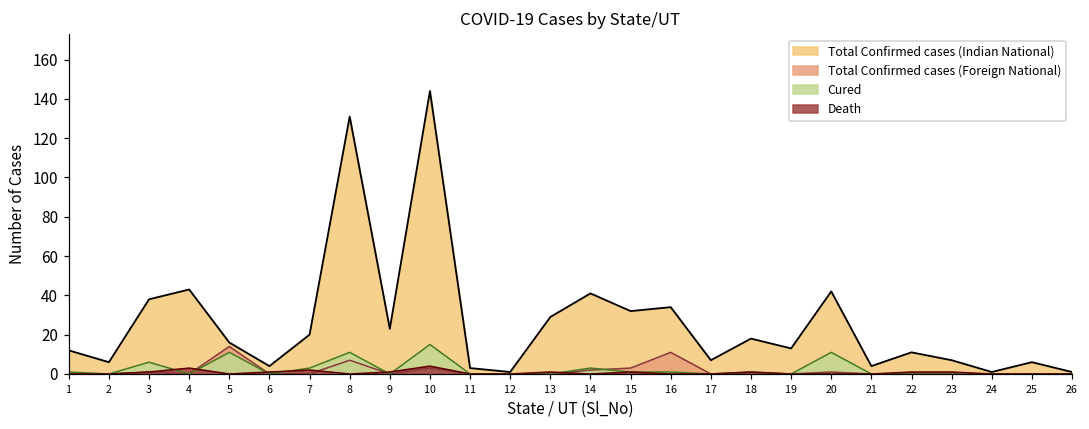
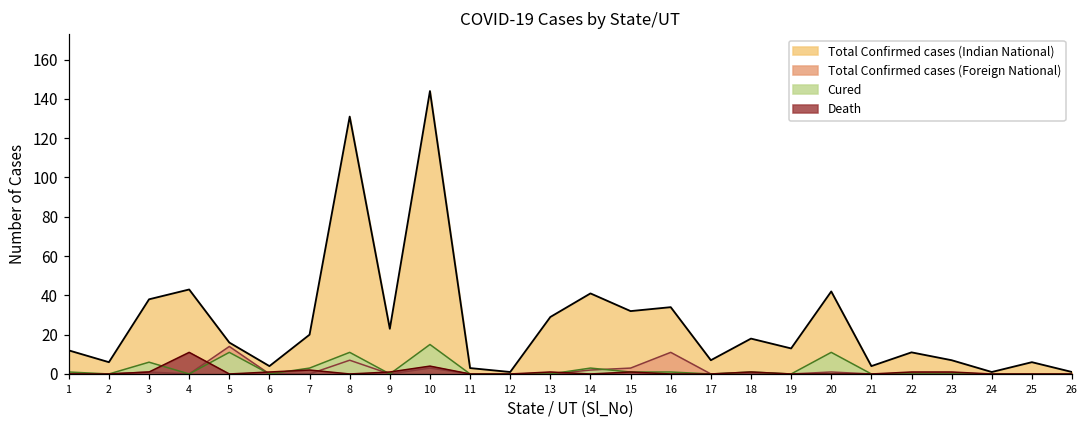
  {
    "Death": {
-     "4": 3,
+     "4": 11,
      "5": 0,
      "8": 0,
      "14": 0
    }
  }
